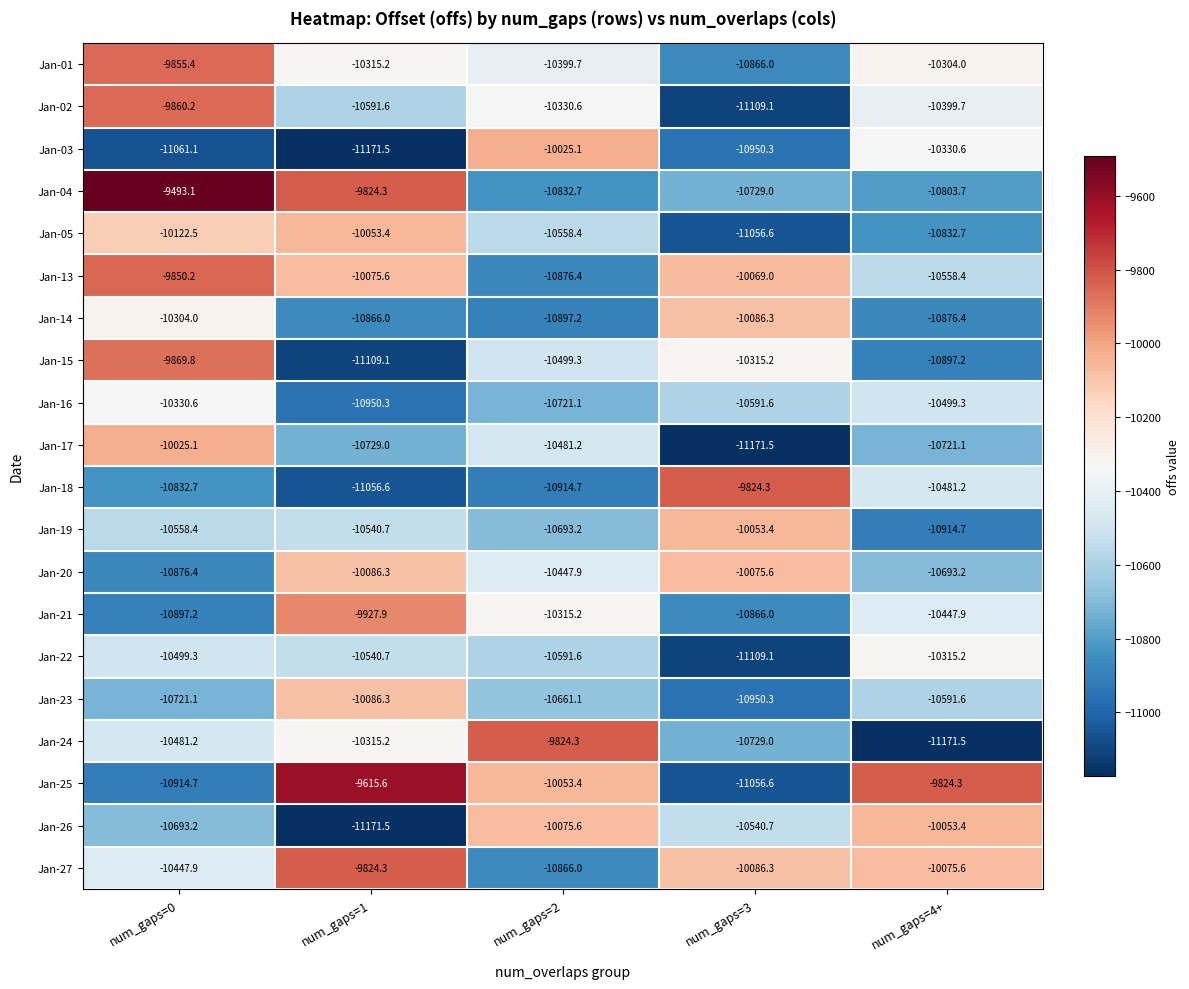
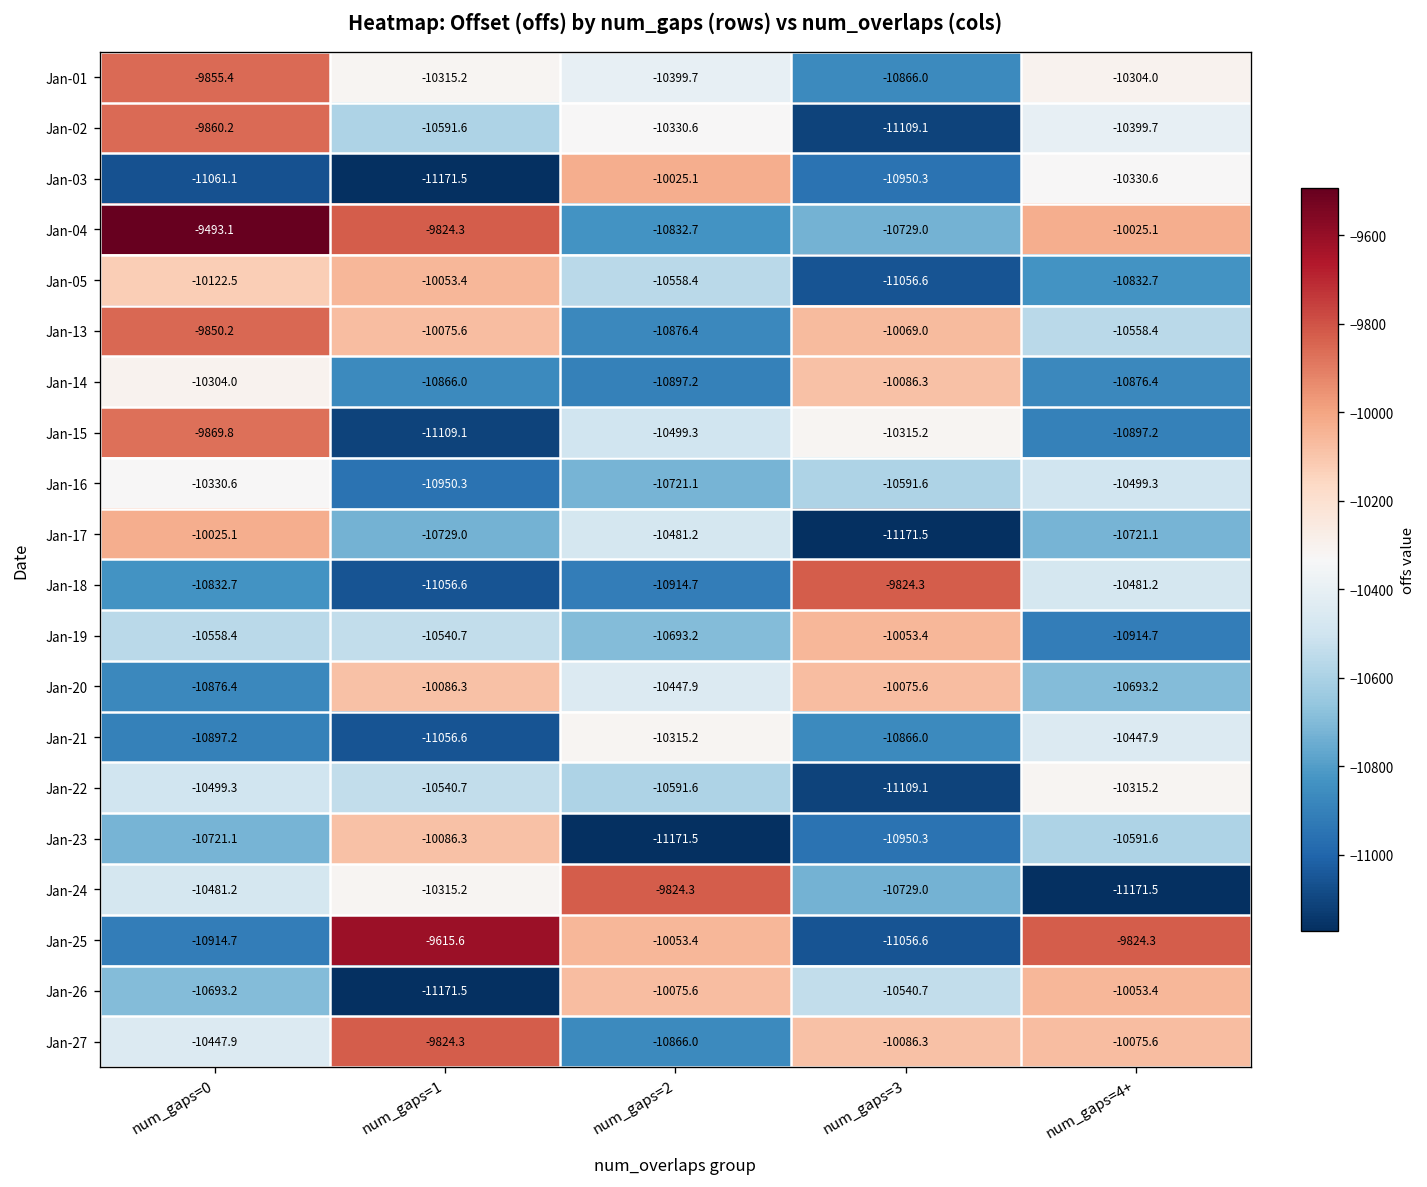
  {
    "Jan-01": {
      "num_gaps=0": -9855.4,
      "num_gaps=1": -10315.2,
      "num_gaps=2": -10399.7,
      "num_gaps=3": -10866.0,
      "num_gaps=4+": -10304.0
    },
    "Jan-02": {
      "num_gaps=0": -9860.2,
      "num_gaps=1": -10591.6,
      "num_gaps=2": -10330.6,
      "num_gaps=3": -11109.1,
      "num_gaps=4+": -10399.7
    },
    "Jan-03": {
      "num_gaps=0": -11061.1,
      "num_gaps=1": -11171.5,
      "num_gaps=2": -10025.1,
      "num_gaps=3": -10950.3,
      "num_gaps=4+": -10330.6
    },
    "Jan-04": {
      "num_gaps=0": -9493.1,
      "num_gaps=1": -9824.3,
      "num_gaps=2": -10832.7,
      "num_gaps=3": -10729.0,
-     "num_gaps=4+": -10803.7
+     "num_gaps=4+": -10025.1
    },
    "Jan-05": {
      "num_gaps=0": -10122.5,
      "num_gaps=1": -10053.4,
      "num_gaps=2": -10558.4,
      "num_gaps=3": -11056.6,
      "num_gaps=4+": -10832.7
    },
    "Jan-13": {
      "num_gaps=0": -9850.2,
      "num_gaps=1": -10075.6,
      "num_gaps=2": -10876.4,
      "num_gaps=3": -10069.0,
      "num_gaps=4+": -10558.4
    },
    "Jan-14": {
      "num_gaps=0": -10304.0,
      "num_gaps=1": -10866.0,
      "num_gaps=2": -10897.2,
      "num_gaps=3": -10086.3,
      "num_gaps=4+": -10876.4
    },
    "Jan-15": {
      "num_gaps=0": -9869.8,
      "num_gaps=1": -11109.1,
      "num_gaps=2": -10499.3,
      "num_gaps=3": -10315.2,
      "num_gaps=4+": -10897.2
    },
    "Jan-16": {
      "num_gaps=0": -10330.6,
      "num_gaps=1": -10950.3,
      "num_gaps=2": -10721.1,
      "num_gaps=3": -10591.6,
      "num_gaps=4+": -10499.3
    },
    "Jan-17": {
      "num_gaps=0": -10025.1,
      "num_gaps=1": -10729.0,
      "num_gaps=2": -10481.2,
      "num_gaps=3": -11171.5,
      "num_gaps=4+": -10721.1
    },
    "Jan-18": {
      "num_gaps=0": -10832.7,
      "num_gaps=1": -11056.6,
      "num_gaps=2": -10914.7,
      "num_gaps=3": -9824.3,
      "num_gaps=4+": -10481.2
    },
    "Jan-19": {
      "num_gaps=0": -10558.4,
      "num_gaps=1": -10540.7,
      "num_gaps=2": -10693.2,
      "num_gaps=3": -10053.4,
      "num_gaps=4+": -10914.7
    },
    "Jan-20": {
      "num_gaps=0": -10876.4,
      "num_gaps=1": -10086.3,
      "num_gaps=2": -10447.9,
      "num_gaps=3": -10075.6,
      "num_gaps=4+": -10693.2
    },
    "Jan-21": {
      "num_gaps=0": -10897.2,
-     "num_gaps=1": -9927.9,
+     "num_gaps=1": -11056.6,
      "num_gaps=2": -10315.2,
      "num_gaps=3": -10866.0,
      "num_gaps=4+": -10447.9
    },
    "Jan-22": {
      "num_gaps=0": -10499.3,
      "num_gaps=1": -10540.7,
      "num_gaps=2": -10591.6,
      "num_gaps=3": -11109.1,
      "num_gaps=4+": -10315.2
    },
    "Jan-23": {
      "num_gaps=0": -10721.1,
      "num_gaps=1": -10086.3,
-     "num_gaps=2": -10661.1,
+     "num_gaps=2": -11171.5,
      "num_gaps=3": -10950.3,
      "num_gaps=4+": -10591.6
    },
    "Jan-24": {
      "num_gaps=0": -10481.2,
      "num_gaps=1": -10315.2,
      "num_gaps=2": -9824.3,
      "num_gaps=3": -10729.0,
      "num_gaps=4+": -11171.5
    },
    "Jan-25": {
      "num_gaps=0": -10914.7,
      "num_gaps=1": -9615.6,
      "num_gaps=2": -10053.4,
      "num_gaps=3": -11056.6,
      "num_gaps=4+": -9824.3
    },
    "Jan-26": {
      "num_gaps=0": -10693.2,
      "num_gaps=1": -11171.5,
      "num_gaps=2": -10075.6,
      "num_gaps=3": -10540.7,
      "num_gaps=4+": -10053.4
    },
    "Jan-27": {
      "num_gaps=0": -10447.9,
      "num_gaps=1": -9824.3,
      "num_gaps=2": -10866.0,
      "num_gaps=3": -10086.3,
      "num_gaps=4+": -10075.6
    }
  }
